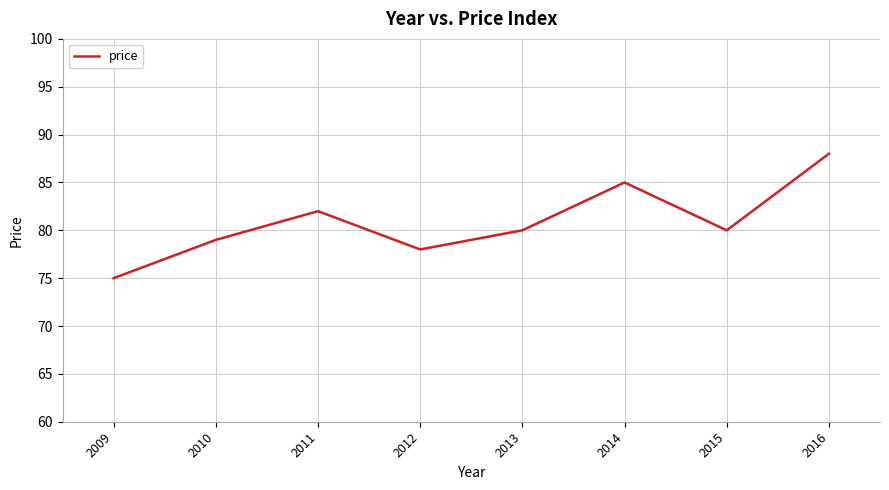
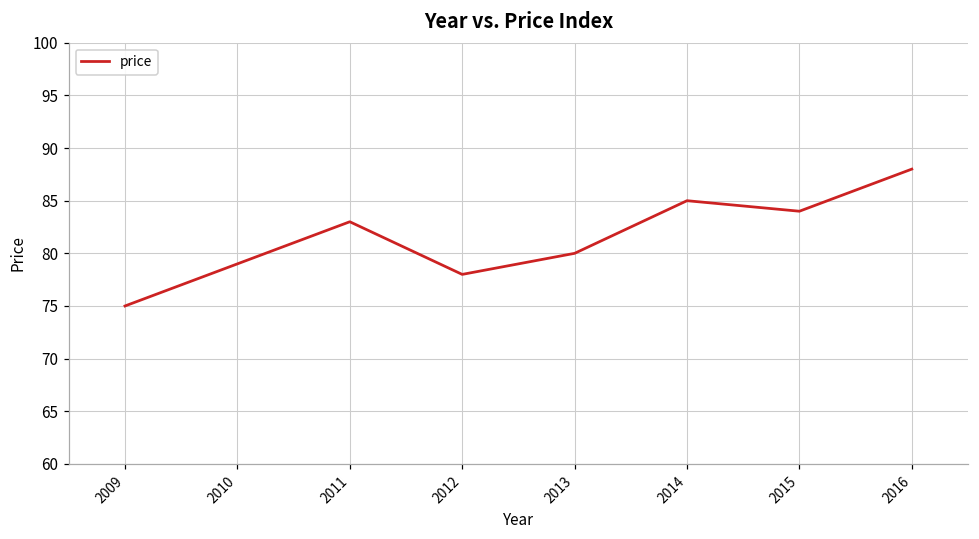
  {
    "2009": 75,
    "2010": 79,
-   "2011": 82,
+   "2011": 83,
    "2012": 78,
    "2013": 80,
    "2014": 85,
-   "2015": 80,
+   "2015": 84,
    "2016": 88
  }
